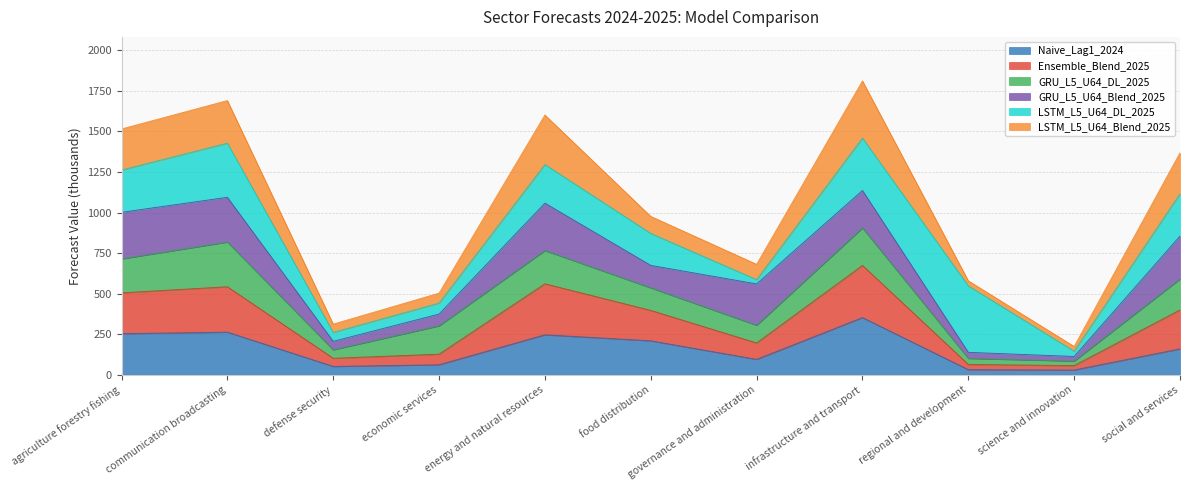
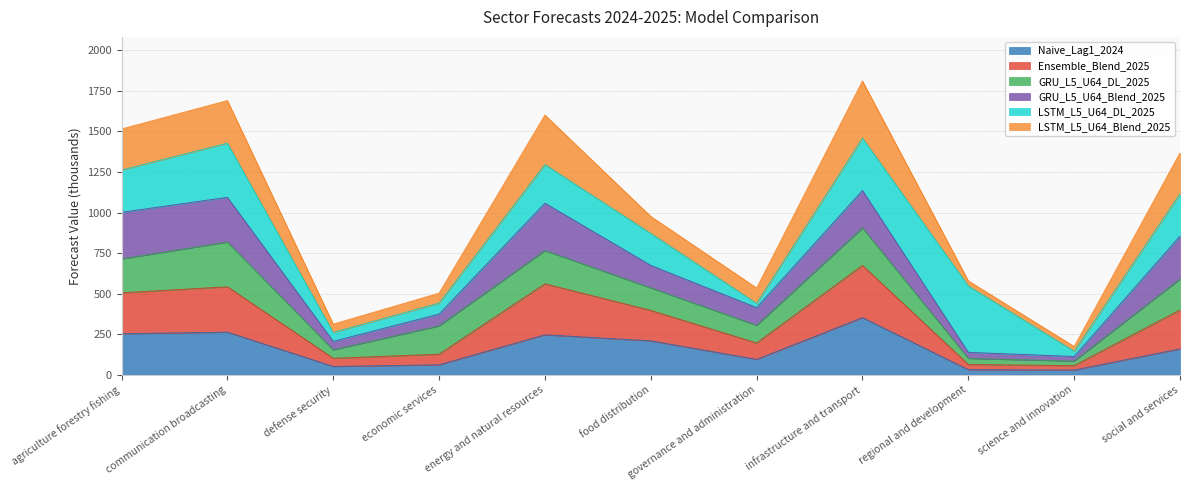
  {
    "Naive_Lag1_2024": {
      "agriculture forestry fishing": 250,
      "communication broadcasting": 260,
      "defense security": 50,
      "economic services": 60,
      "energy and natural resources": 250,
      "food distribution": 210,
      "governance and administration": 90,
      "infrastructure and transport": 350,
      "regional and development": 30,
      "science and innovation": 30,
      "social and services": 160
    },
    "Ensemble_Blend_2025": {
      "agriculture forestry fishing": 250,
      "communication broadcasting": 280,
      "defense security": 50,
      "economic services": 70,
      "energy and natural resources": 310,
      "food distribution": 190,
      "governance and administration": 100,
      "infrastructure and transport": 320,
      "regional and development": 30,
      "science and innovation": 30,
      "social and services": 240
    },
    "GRU_L5_U64_DL_2025": {
      "agriculture forestry fishing": 210,
      "communication broadcasting": 280,
      "defense security": 50,
      "economic services": 170,
      "energy and natural resources": 210,
      "food distribution": 140,
      "governance and administration": 110,
      "infrastructure and transport": 230,
      "regional and development": 40,
      "science and innovation": 30,
      "social and services": 190
    },
    "GRU_L5_U64_Blend_2025": {
      "agriculture forestry fishing": 290,
      "communication broadcasting": 280,
      "defense security": 50,
      "economic services": 70,
      "energy and natural resources": 290,
      "food distribution": 140,
-     "governance and administration": 260,
+     "governance and administration": 110,
      "infrastructure and transport": 230,
      "regional and development": 40,
      "science and innovation": 30,
      "social and services": 260
    },
    "LSTM_L5_U64_DL_2025": {
      "agriculture forestry fishing": 260,
      "communication broadcasting": 330,
      "defense security": 60,
      "economic services": 70,
      "energy and natural resources": 240,
      "food distribution": 200,
      "governance and administration": 30,
      "infrastructure and transport": 320,
      "regional and development": 410,
      "science and innovation": 30,
      "social and services": 260
    },
    "LSTM_L5_U64_Blend_2025": {
      "agriculture forestry fishing": 250,
      "communication broadcasting": 260,
      "defense security": 50,
      "economic services": 60,
      "energy and natural resources": 310,
      "food distribution": 100,
      "governance and administration": 90,
      "infrastructure and transport": 350,
      "regional and development": 30,
      "science and innovation": 30,
      "social and services": 250
    }
  }
